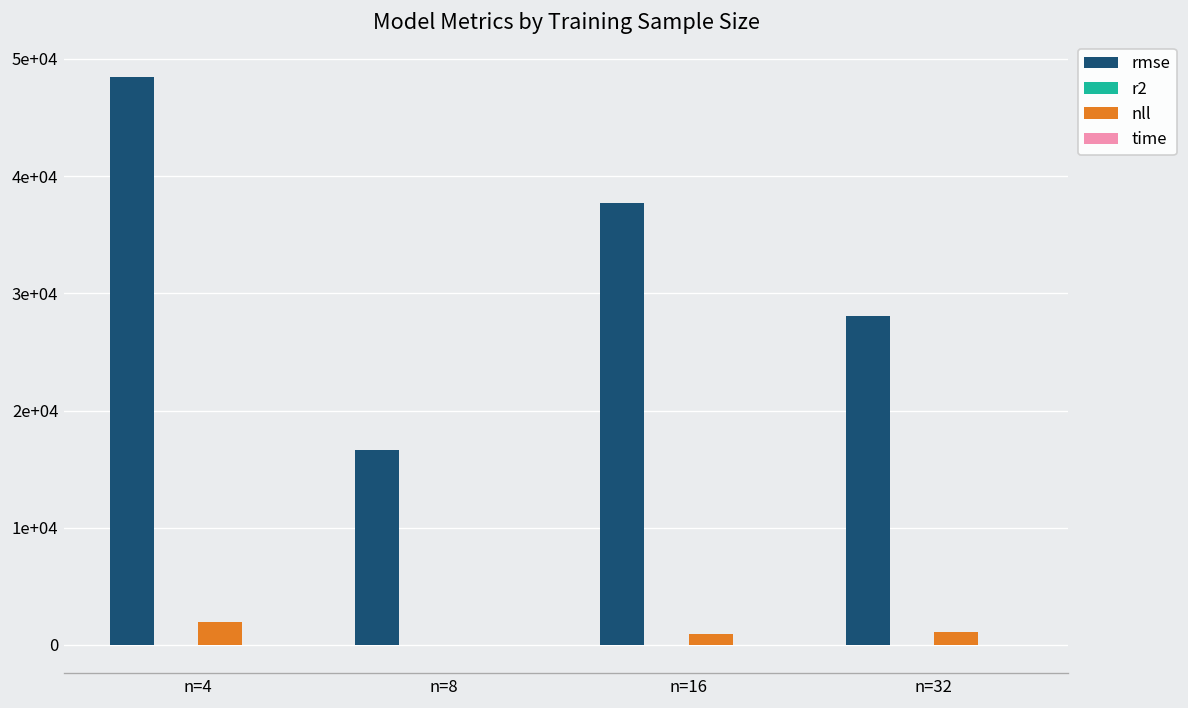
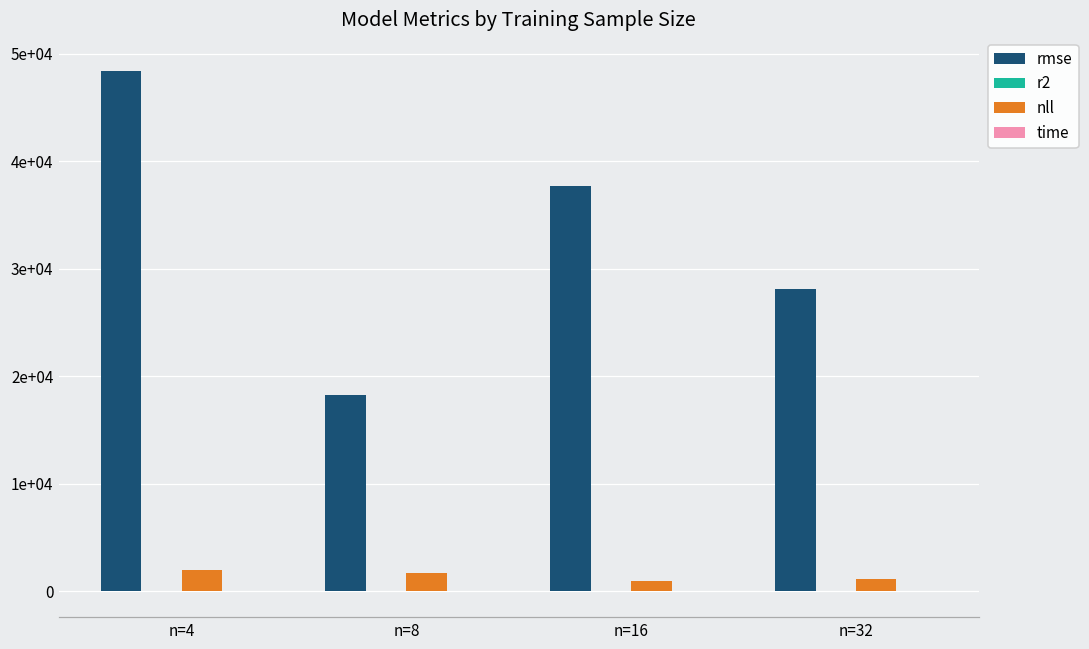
  {
    "rmse": {
      "n=4": 48000,
-     "n=8": 17000,
+     "n=8": 18000,
      "n=16": 38000,
      "n=32": 28000
    },
    "nll": {
      "n=4": 2000,
-     "n=8": 0,
+     "n=8": 2000,
      "n=16": 1000,
      "n=32": 1000
    }
  }
